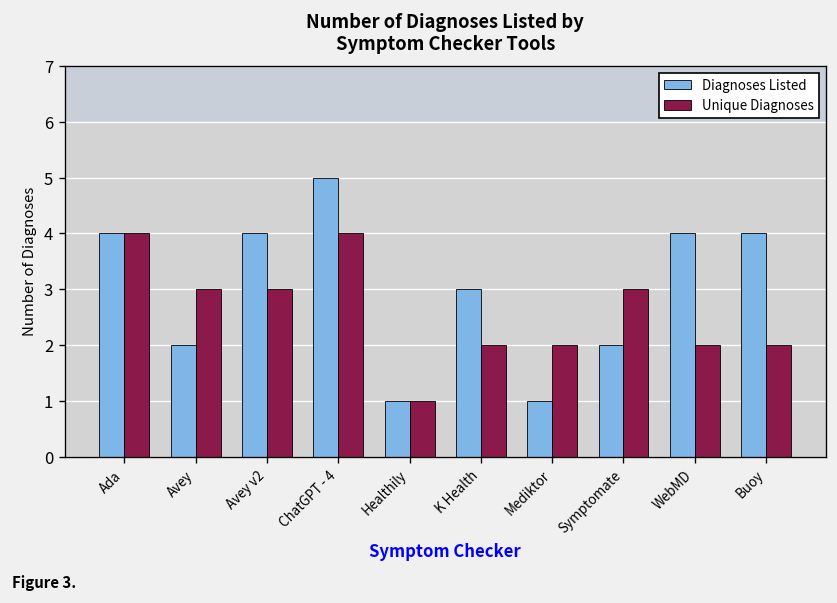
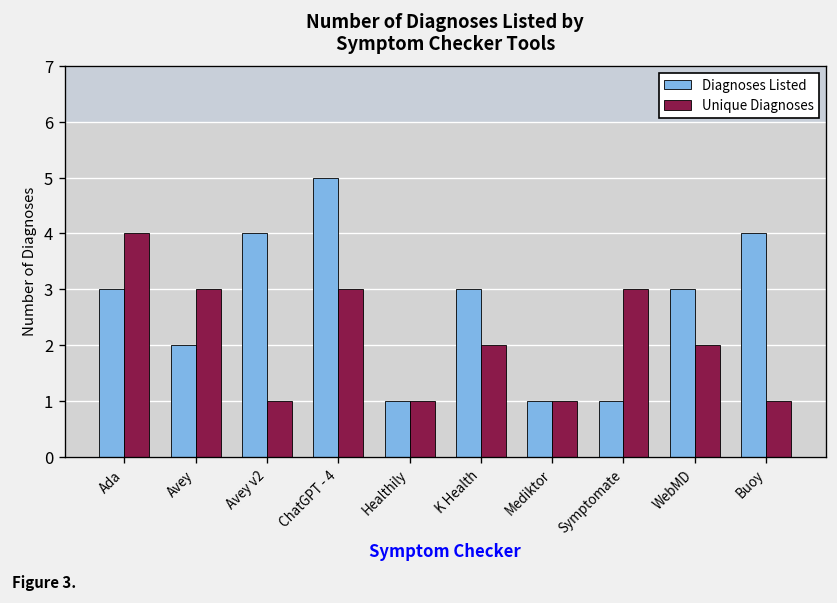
  {
    "Diagnoses Listed": {
-     "Ada": 4,
+     "Ada": 3,
      "Avey": 2,
      "Avey v2": 4,
      "ChatGPT - 4": 5,
      "Healthily": 1,
      "K Health": 3,
      "Mediktor": 1,
-     "Symptomate": 2,
-     "WebMD": 4,
+     "Symptomate": 1,
+     "WebMD": 3,
      "Buoy": 4
    },
    "Unique Diagnoses": {
      "Ada": 4,
      "Avey": 3,
-     "Avey v2": 3,
-     "ChatGPT - 4": 4,
+     "Avey v2": 1,
+     "ChatGPT - 4": 3,
      "Healthily": 1,
      "K Health": 2,
-     "Mediktor": 2,
+     "Mediktor": 1,
      "Symptomate": 3,
      "WebMD": 2,
-     "Buoy": 2
+     "Buoy": 1
    }
  }
